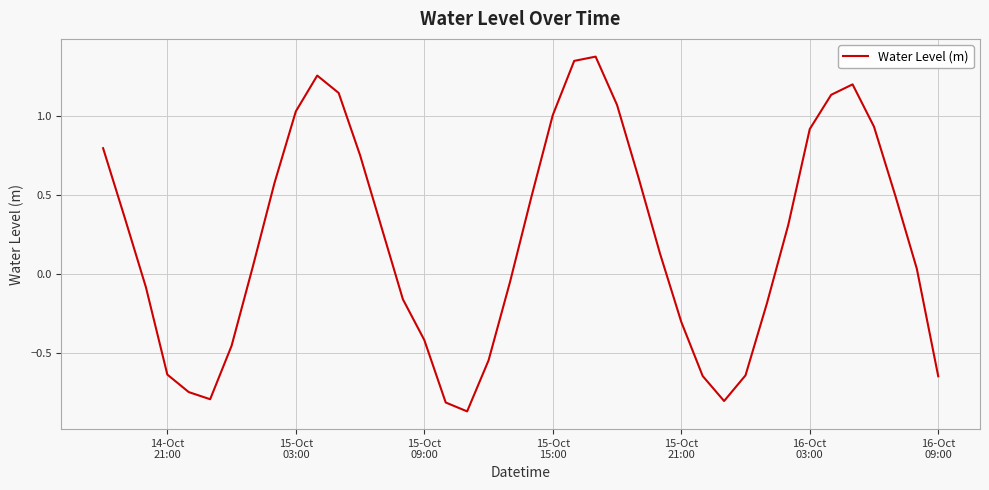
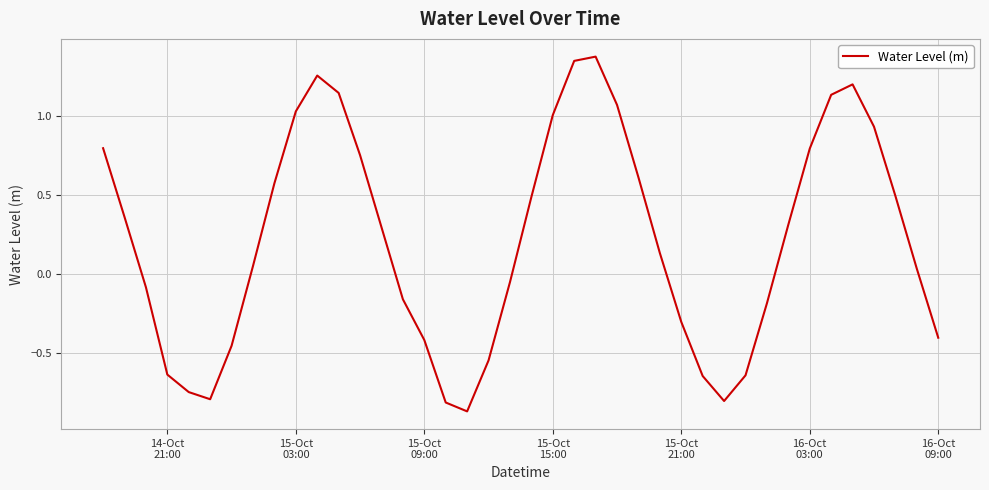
  {
    "14-Oct 21:00": -0.63,
    "15-Oct 03:00": 1.03,
    "15-Oct 09:00": -0.42,
    "15-Oct 15:00": 1.01,
    "15-Oct 21:00": -0.30,
-   "16-Oct 03:00": 0.92,
-   "16-Oct 09:00": -0.65
+   "16-Oct 03:00": 0.80,
+   "16-Oct 09:00": -0.40
  }
